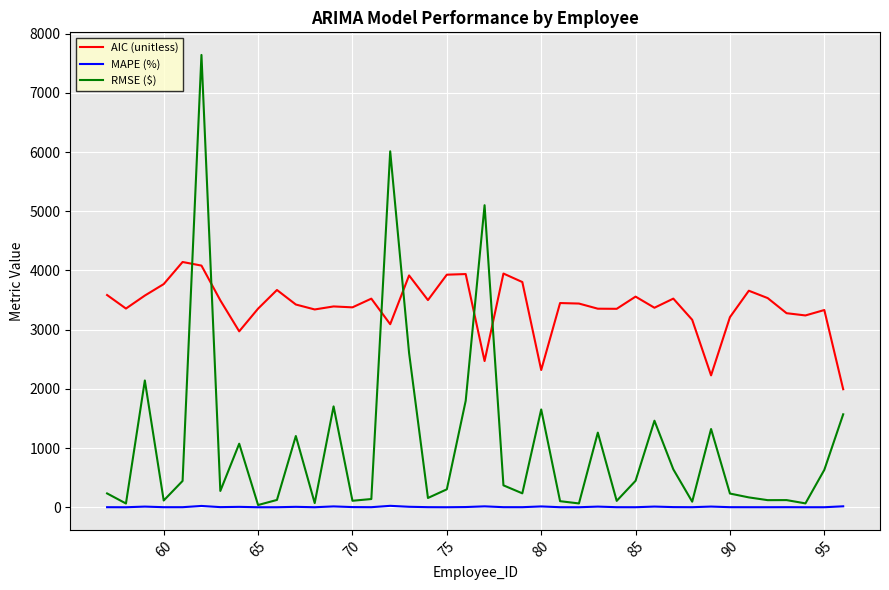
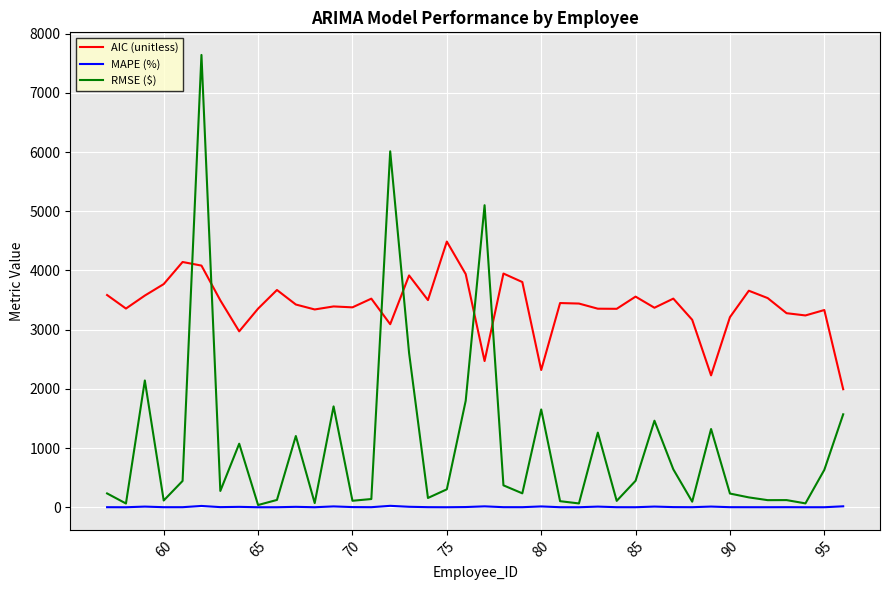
  {
    "AIC (unitless)": {
      "60": 3800,
      "65": 3400,
      "70": 3400,
-     "75": 3900,
+     "75": 4500,
      "80": 2300,
      "85": 3600,
      "90": 3200,
      "95": 3300
    },
    "MAPE (%)": {
      "60": 0,
      "70": 0,
      "75": 0,
      "80": 0,
      "85": 0,
      "90": 0,
      "95": 0
    },
    "RMSE ($)": {
      "60": 100,
      "70": 100,
      "75": 300,
      "80": 1700,
      "85": 400,
      "90": 200,
      "95": 600
    }
  }
